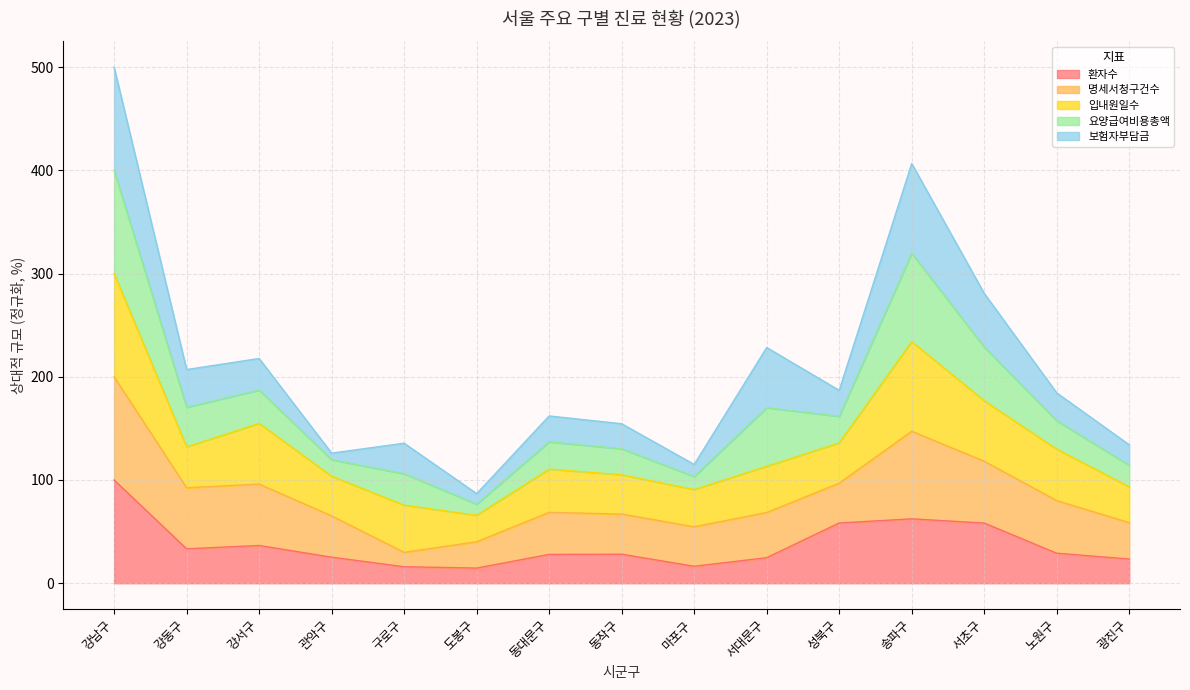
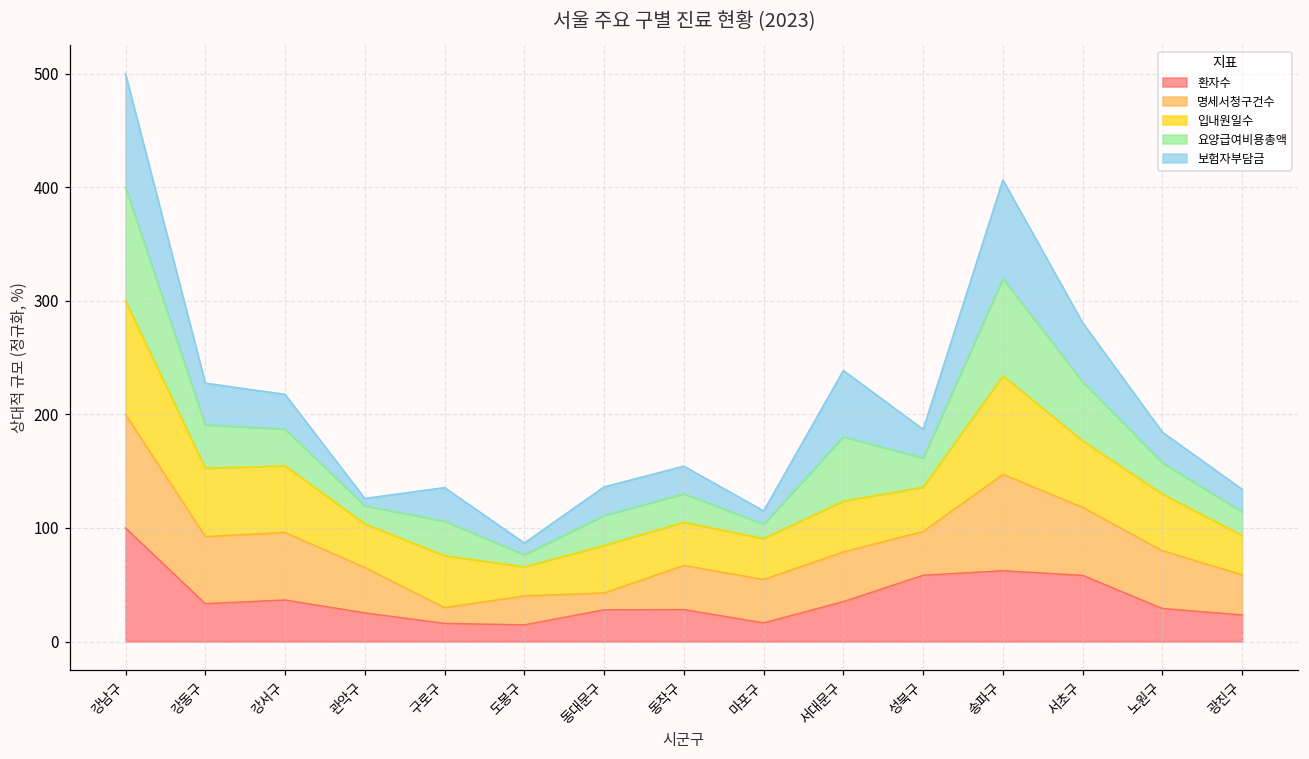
  {
    "환자수": {
      "강남구": 100,
      "강동구": 33,
      "강서구": 37,
      "관악구": 25,
      "구로구": 16,
      "도봉구": 15,
      "동대문구": 28,
      "동작구": 28,
      "마포구": 16,
-     "서대문구": 25,
+     "서대문구": 35,
      "성북구": 58,
      "송파구": 62,
      "서초구": 58,
      "노원구": 29,
      "광진구": 23
    },
    "명세서청구건수": {
      "강남구": 100,
      "강동구": 59,
      "강서구": 60,
      "관악구": 40,
      "구로구": 14,
      "도봉구": 26,
-     "동대문구": 41,
+     "동대문구": 15,
      "동작구": 39,
      "마포구": 38,
      "서대문구": 44,
      "성북구": 39,
      "송파구": 85,
      "서초구": 60,
      "노원구": 51,
      "광진구": 35
    },
    "입내원일수": {
      "강남구": 100,
-     "강동구": 40,
+     "강동구": 60,
      "강서구": 59,
      "관악구": 38,
      "구로구": 46,
      "도봉구": 26,
      "동대문구": 42,
      "동작구": 38,
      "마포구": 36,
      "서대문구": 45,
      "성북구": 39,
      "송파구": 87,
      "서초구": 59,
      "노원구": 50,
      "광진구": 35
    },
    "요양급여비용총액": {
      "강남구": 100,
      "강동구": 38,
      "강서구": 32,
      "관악구": 16,
      "구로구": 30,
      "도봉구": 11,
      "동대문구": 26,
      "동작구": 25,
      "마포구": 13,
      "서대문구": 57,
      "성북구": 26,
      "송파구": 86,
      "서초구": 52,
      "노원구": 28,
      "광진구": 21
    },
    "보험자부담금": {
      "강남구": 100,
      "강동구": 37,
      "강서구": 31,
      "관악구": 6,
      "구로구": 30,
      "도봉구": 10,
      "동대문구": 25,
      "동작구": 24,
      "마포구": 12,
      "서대문구": 58,
      "성북구": 25,
      "송파구": 87,
      "서초구": 52,
      "노원구": 27,
      "광진구": 20
    }
  }
